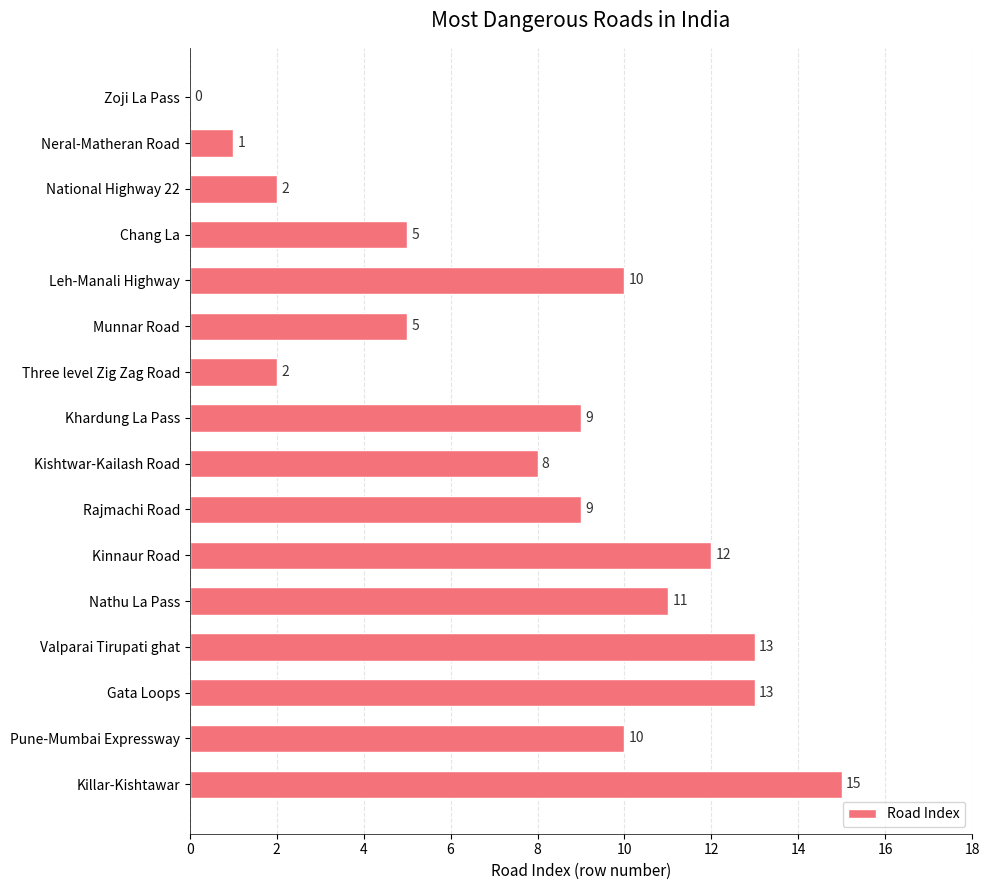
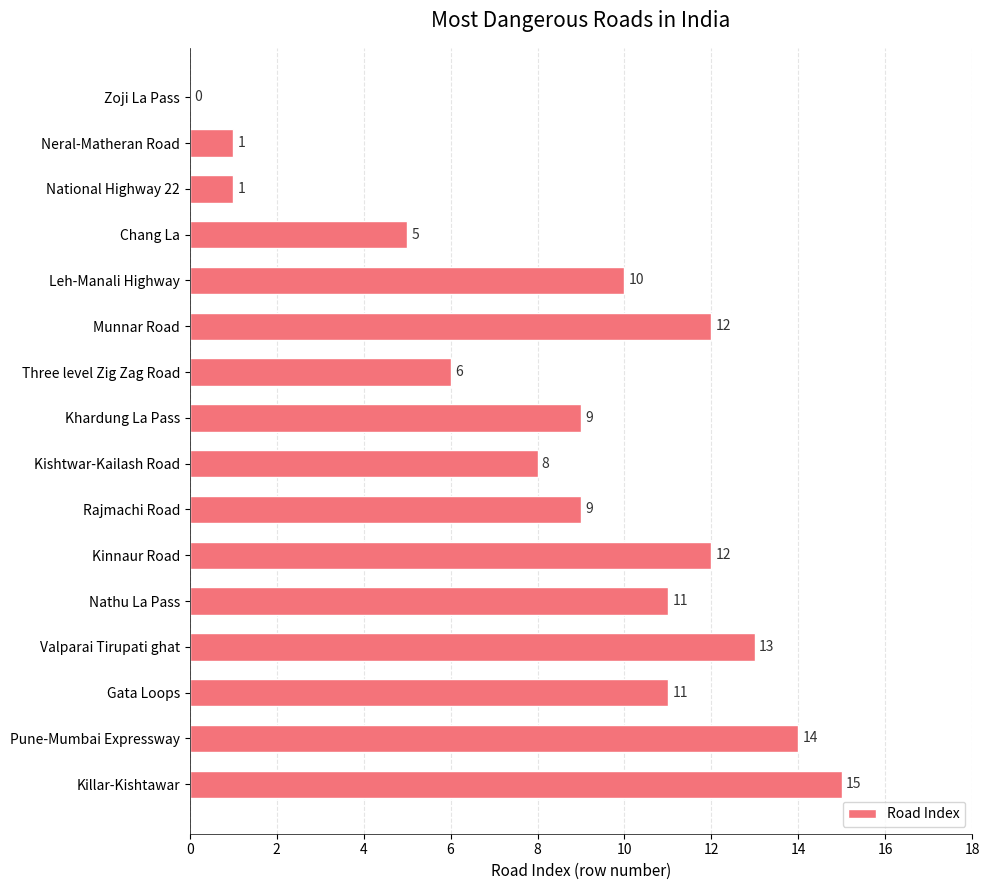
  {
    "Zoji La Pass": 0,
    "Neral-Matheran Road": 1,
-   "National Highway 22": 2,
+   "National Highway 22": 1,
    "Chang La": 5,
    "Leh-Manali Highway": 10,
-   "Munnar Road": 5,
-   "Three level Zig Zag Road": 2,
+   "Munnar Road": 12,
+   "Three level Zig Zag Road": 6,
    "Khardung La Pass": 9,
    "Kishtwar-Kailash Road": 8,
    "Rajmachi Road": 9,
    "Kinnaur Road": 12,
    "Nathu La Pass": 11,
    "Valparai Tirupati ghat": 13,
-   "Gata Loops": 13,
-   "Pune-Mumbai Expressway": 10,
+   "Gata Loops": 11,
+   "Pune-Mumbai Expressway": 14,
    "Killar-Kishtawar": 15
  }
